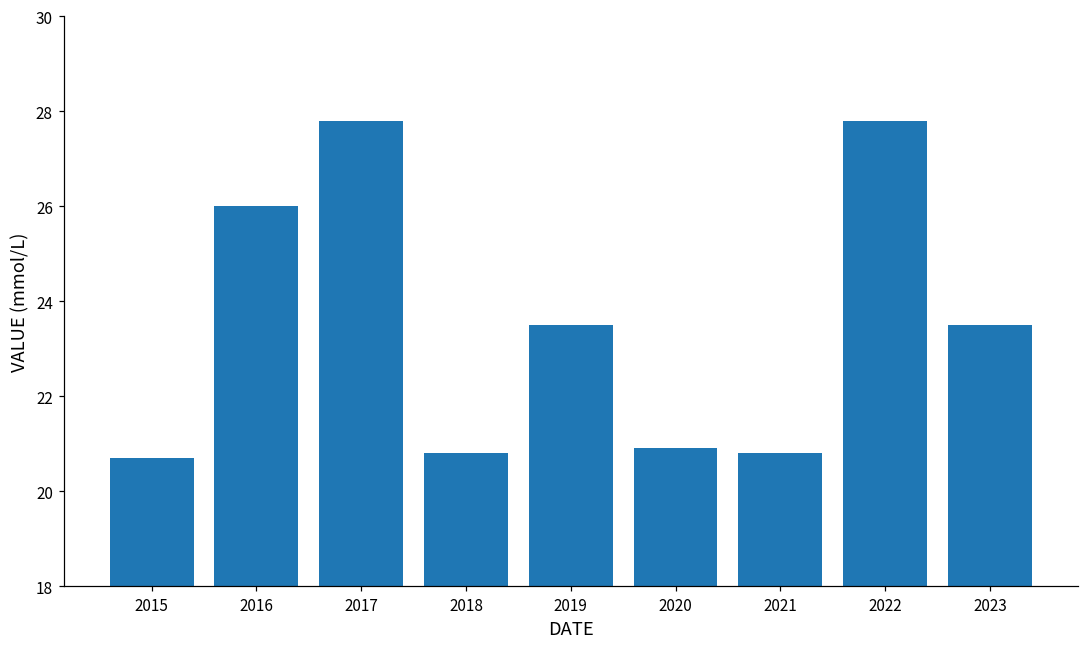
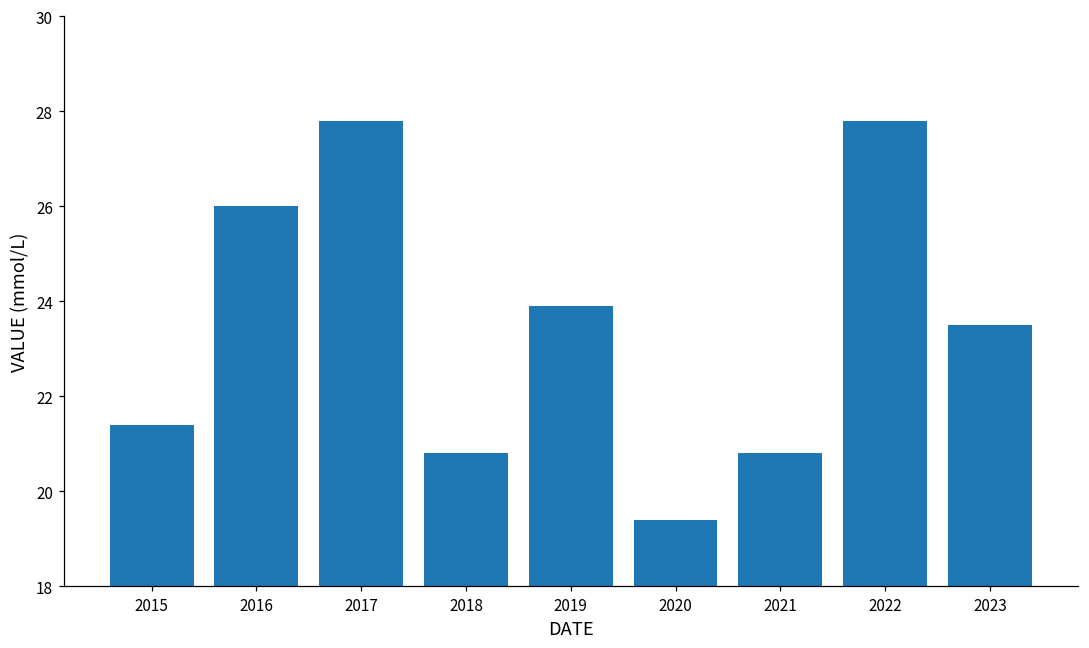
  {
-   "2015": 20.7,
+   "2015": 21.4,
    "2016": 26.0,
    "2017": 27.8,
    "2018": 20.8,
-   "2019": 23.5,
-   "2020": 20.9,
+   "2019": 23.9,
+   "2020": 19.4,
    "2021": 20.8,
    "2022": 27.8,
    "2023": 23.5
  }
